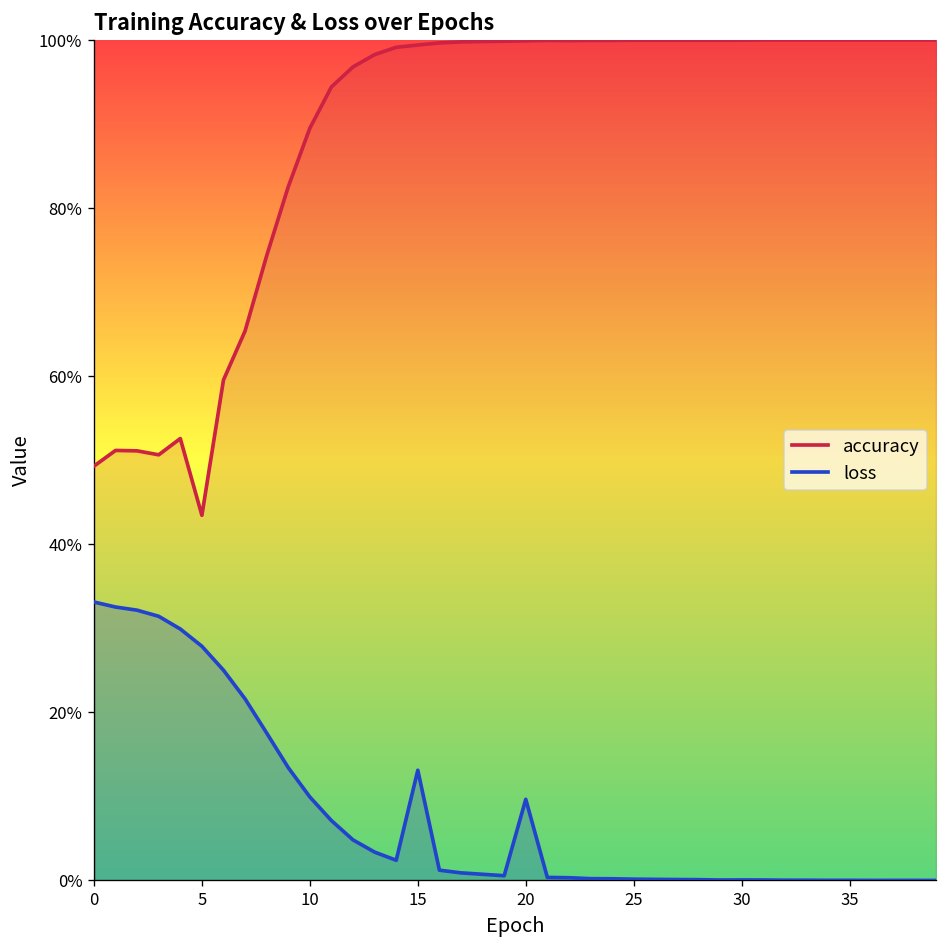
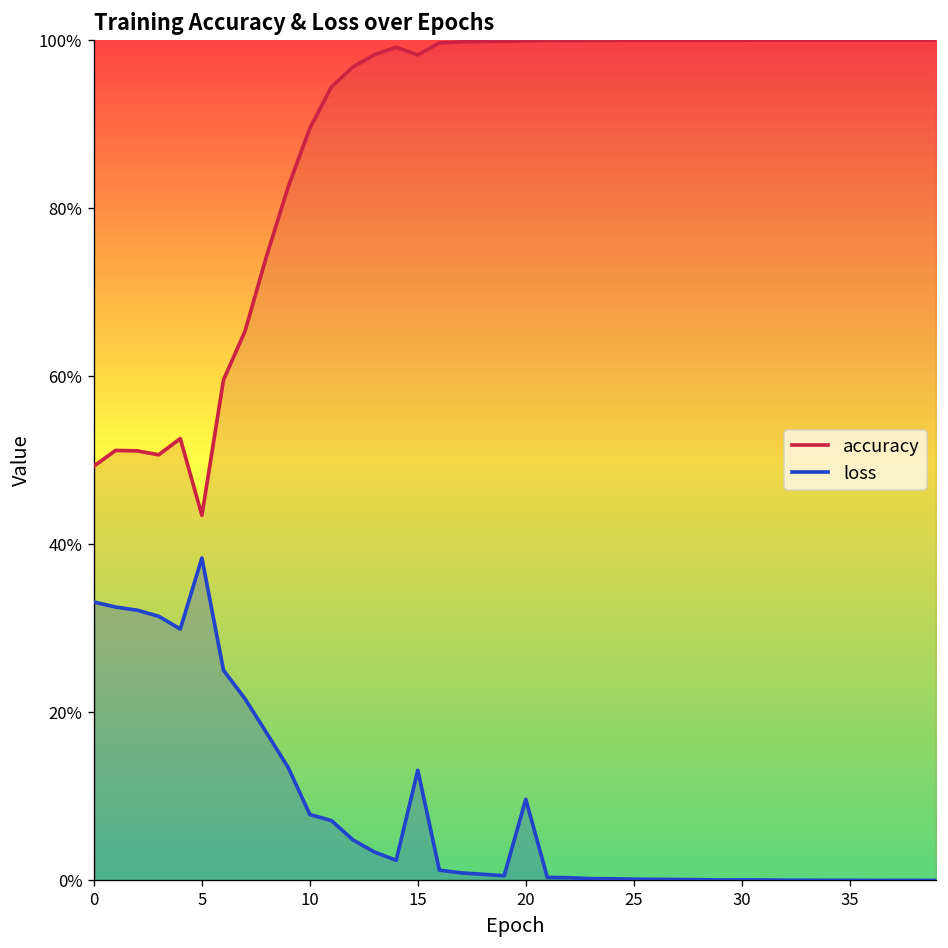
  {
    "accuracy": {
      "0": "49%",
      "5": "43%",
      "10": "90%",
-     "15": "99%",
+     "15": "98%",
      "20": "100%",
      "25": "100%",
      "30": "100%",
      "35": "100%"
    },
    "loss": {
      "0": "33%",
-     "5": "28%",
-     "10": "10%",
+     "5": "38%",
+     "10": "8%",
      "15": "13%",
      "20": "10%",
      "25": "0%",
      "30": "0%",
      "35": "0%"
    }
  }
